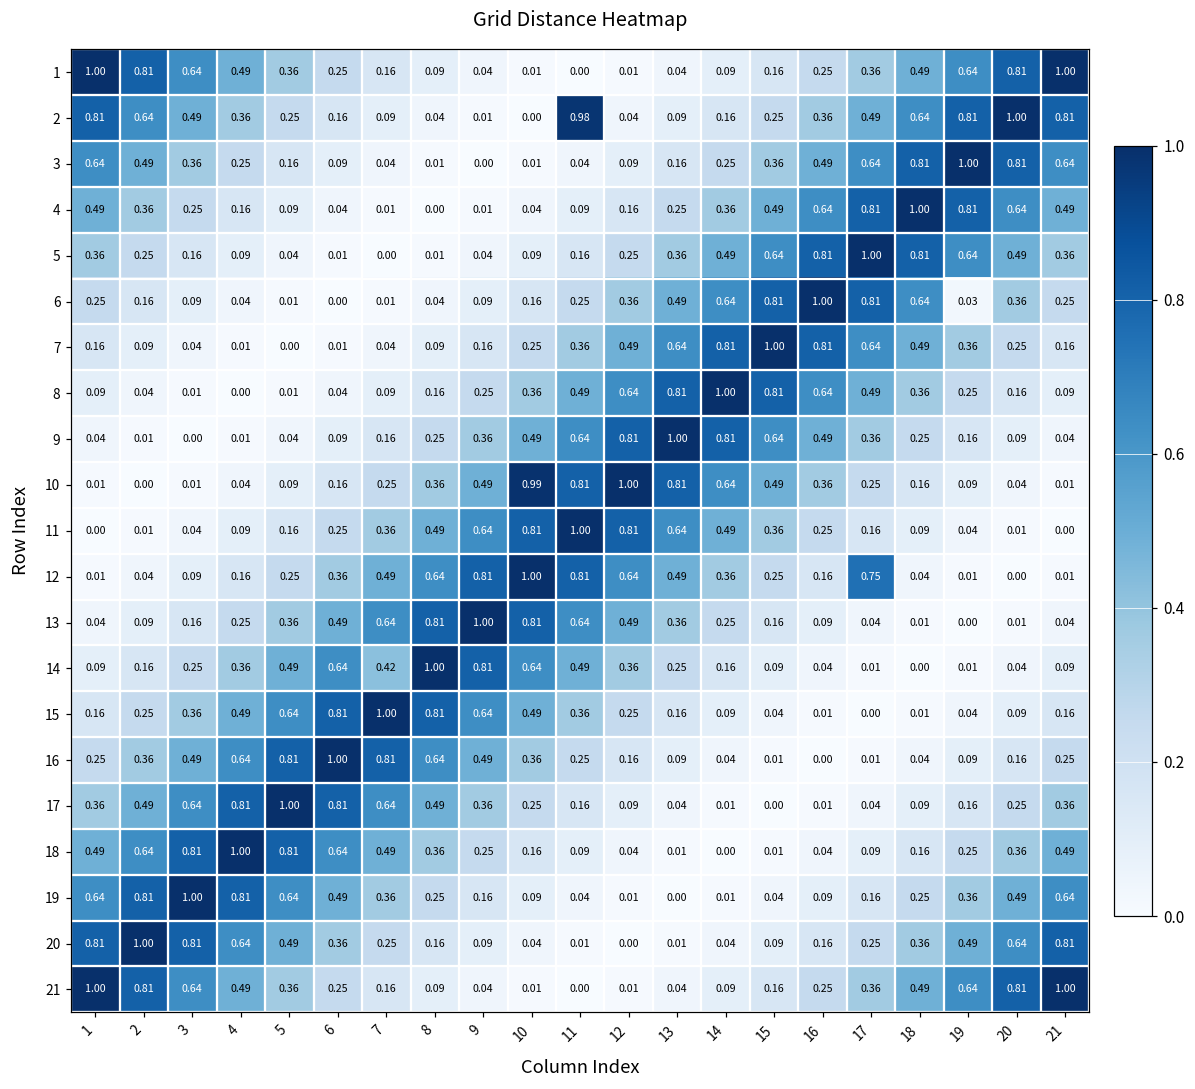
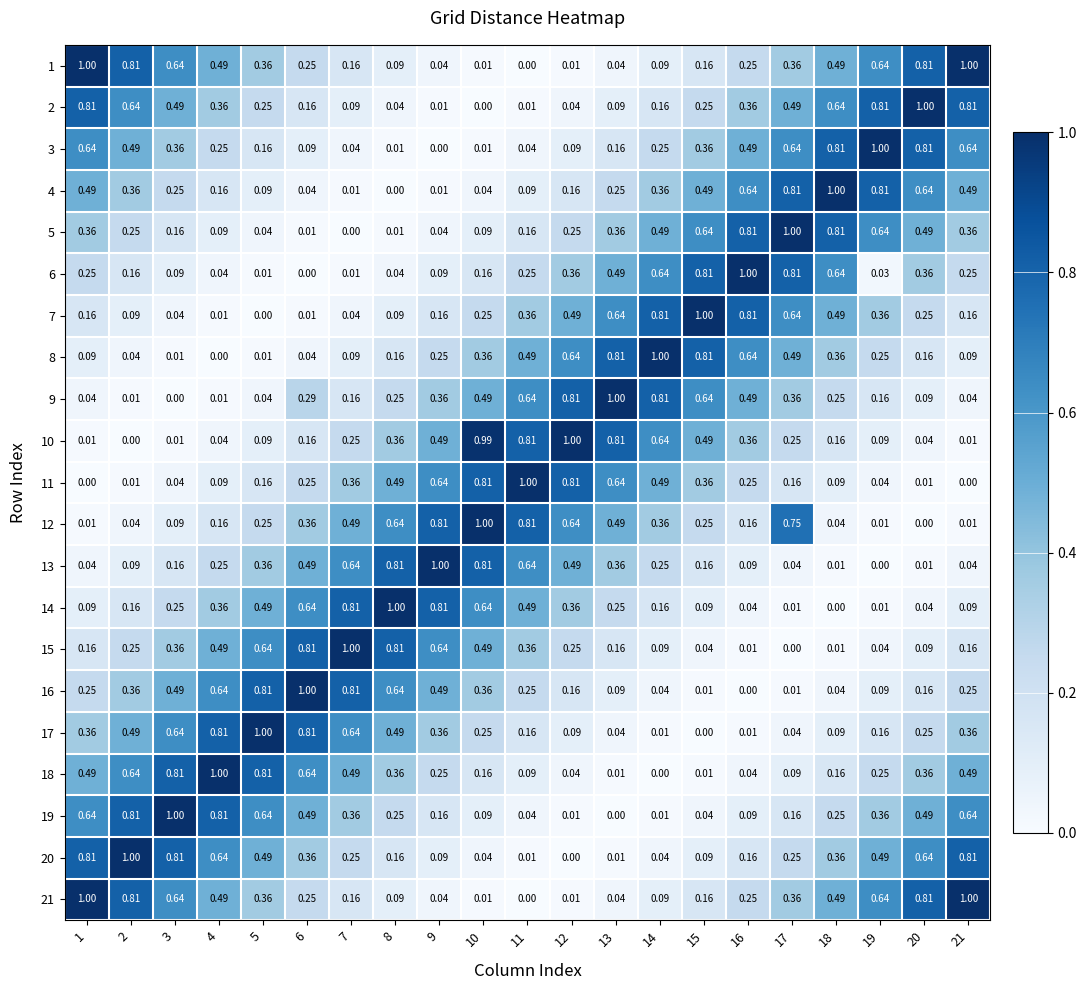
  {
    "2": {
      "1": 0.81,
      "2": 0.64,
      "3": 0.49,
      "4": 0.36,
      "5": 0.25,
      "6": 0.16,
      "7": 0.09,
      "8": 0.04,
      "9": 0.01,
      "10": 0.00,
-     "11": 0.98,
+     "11": 0.01,
      "12": 0.04,
      "13": 0.09,
      "14": 0.16,
      "15": 0.25,
      "16": 0.36,
      "17": 0.49,
      "18": 0.64,
      "19": 0.81,
      "20": 1.00,
      "21": 0.81
    },
    "9": {
      "1": 0.04,
      "2": 0.01,
      "3": 0.00,
      "4": 0.01,
      "5": 0.04,
-     "6": 0.09,
+     "6": 0.29,
      "7": 0.16,
      "8": 0.25,
      "9": 0.36,
      "10": 0.49,
      "11": 0.64,
      "12": 0.81,
      "13": 1.00,
      "14": 0.81,
      "15": 0.64,
      "16": 0.49,
      "17": 0.36,
      "18": 0.25,
      "19": 0.16,
      "20": 0.09,
      "21": 0.04
    },
    "14": {
      "1": 0.09,
      "2": 0.16,
      "3": 0.25,
      "4": 0.36,
      "5": 0.49,
      "6": 0.64,
-     "7": 0.42,
+     "7": 0.81,
      "8": 1.00,
      "9": 0.81,
      "10": 0.64,
      "11": 0.49,
      "12": 0.36,
      "13": 0.25,
      "14": 0.16,
      "15": 0.09,
      "16": 0.04,
      "17": 0.01,
      "18": 0.00,
      "19": 0.01,
      "20": 0.04,
      "21": 0.09
    }
  }
